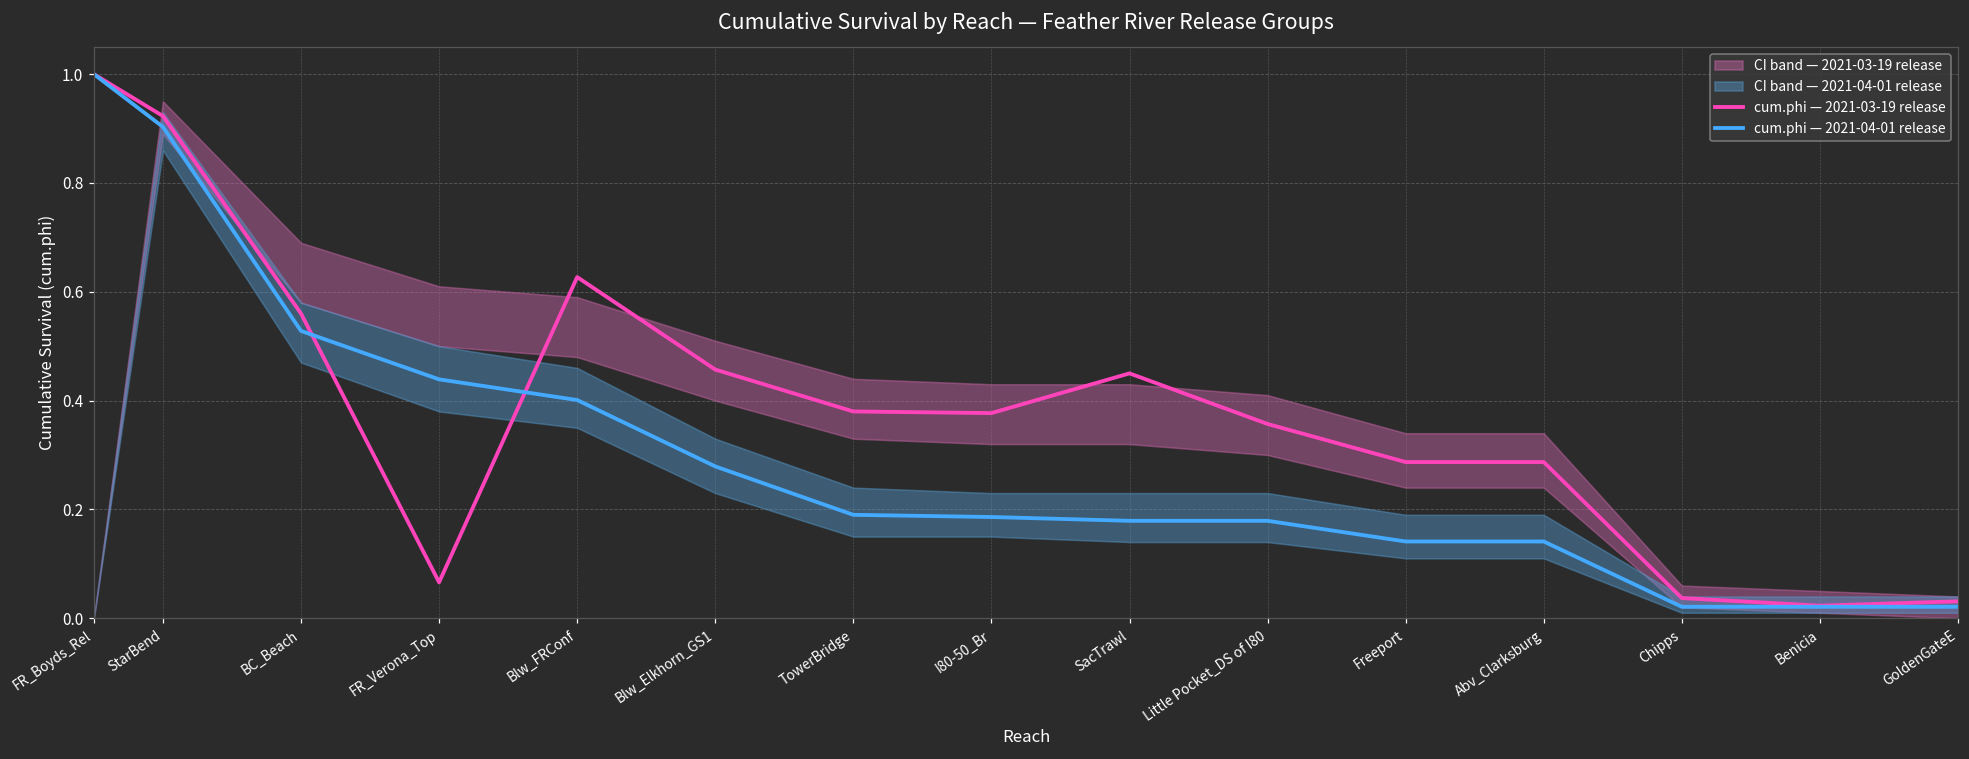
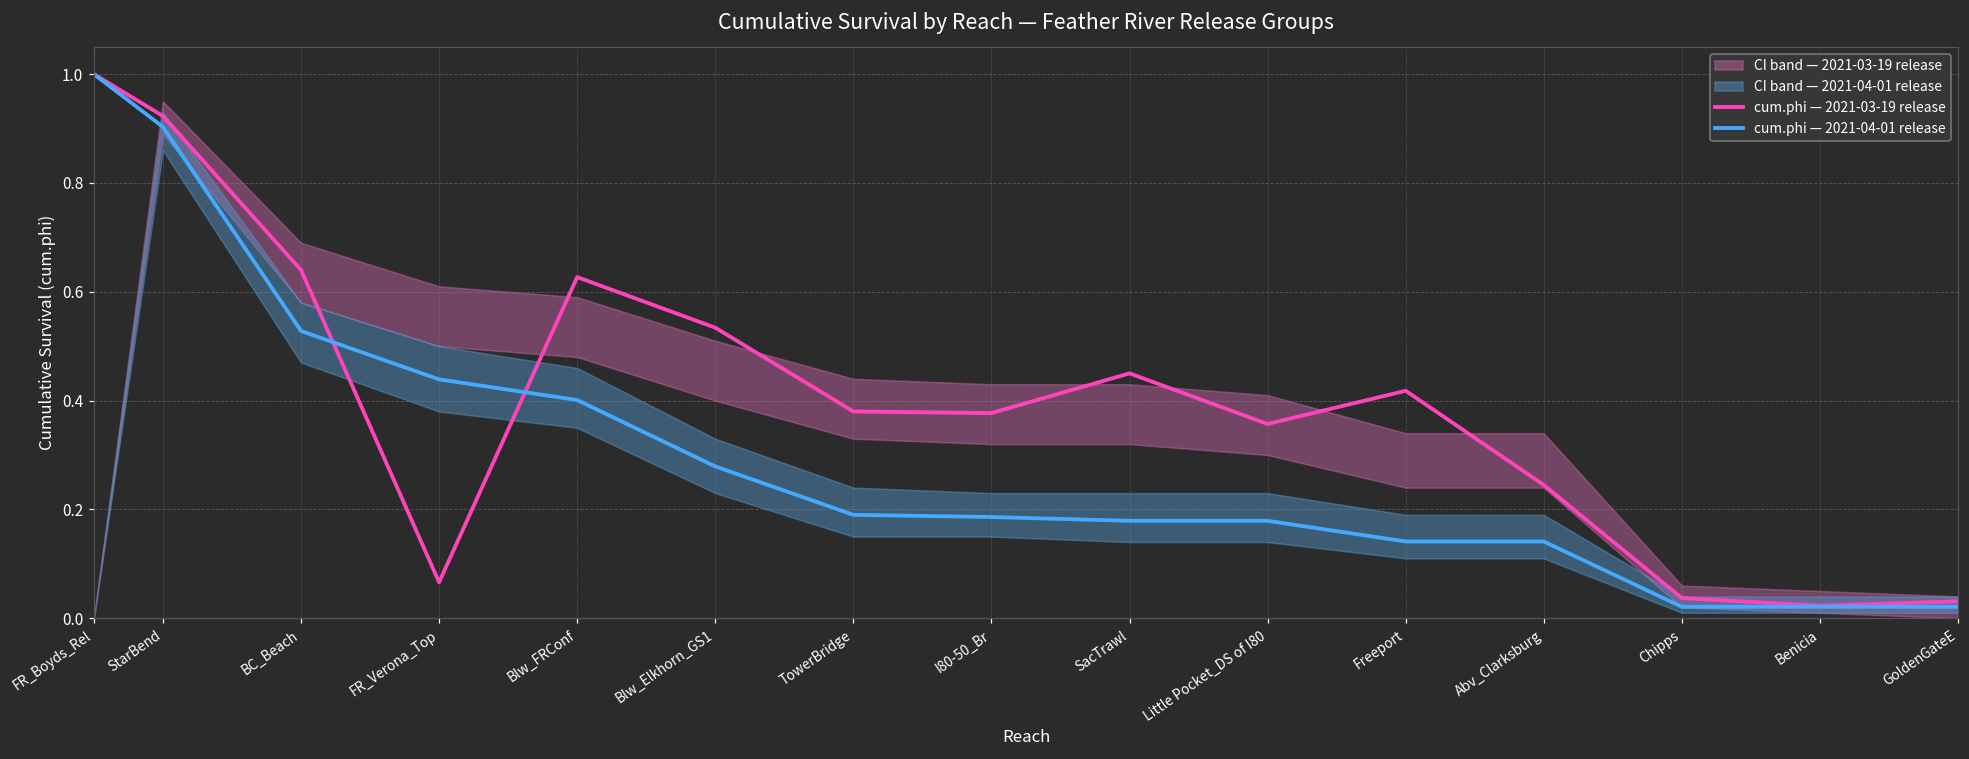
  {
    "cum.phi — 2021-03-19 release": {
      "StarBend": 0.92,
-     "BC_Beach": 0.56,
+     "BC_Beach": 0.64,
      "FR_Verona_Top": 0.07,
      "Blw_FRConf": 0.63,
-     "Blw_Elkhorn_GS1": 0.46,
+     "Blw_Elkhorn_GS1": 0.53,
      "TowerBridge": 0.38,
      "I80-50_Br": 0.38,
      "SacTrawl": 0.45,
      "Little Pocket_DS of I80": 0.36,
-     "Freeport": 0.29,
-     "Abv_Clarksburg": 0.29,
+     "Freeport": 0.42,
+     "Abv_Clarksburg": 0.25,
      "GoldenGateE": 0.03
    }
  }
